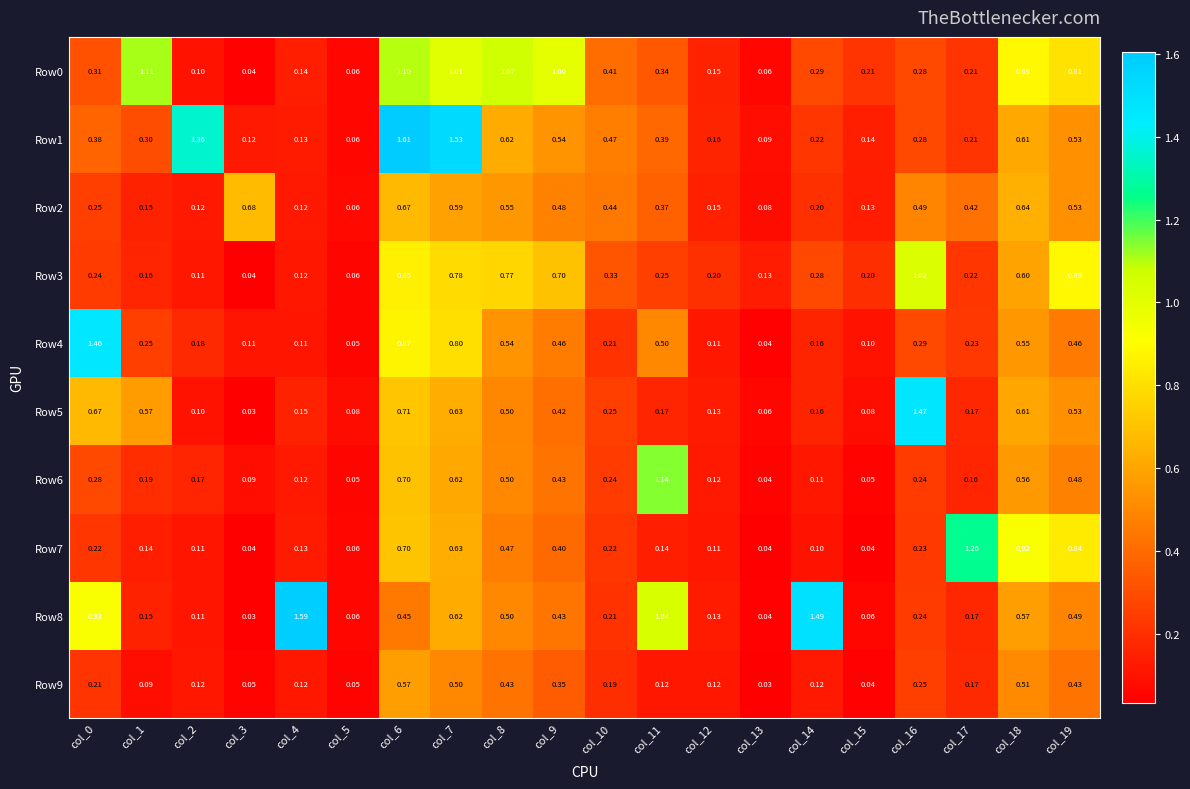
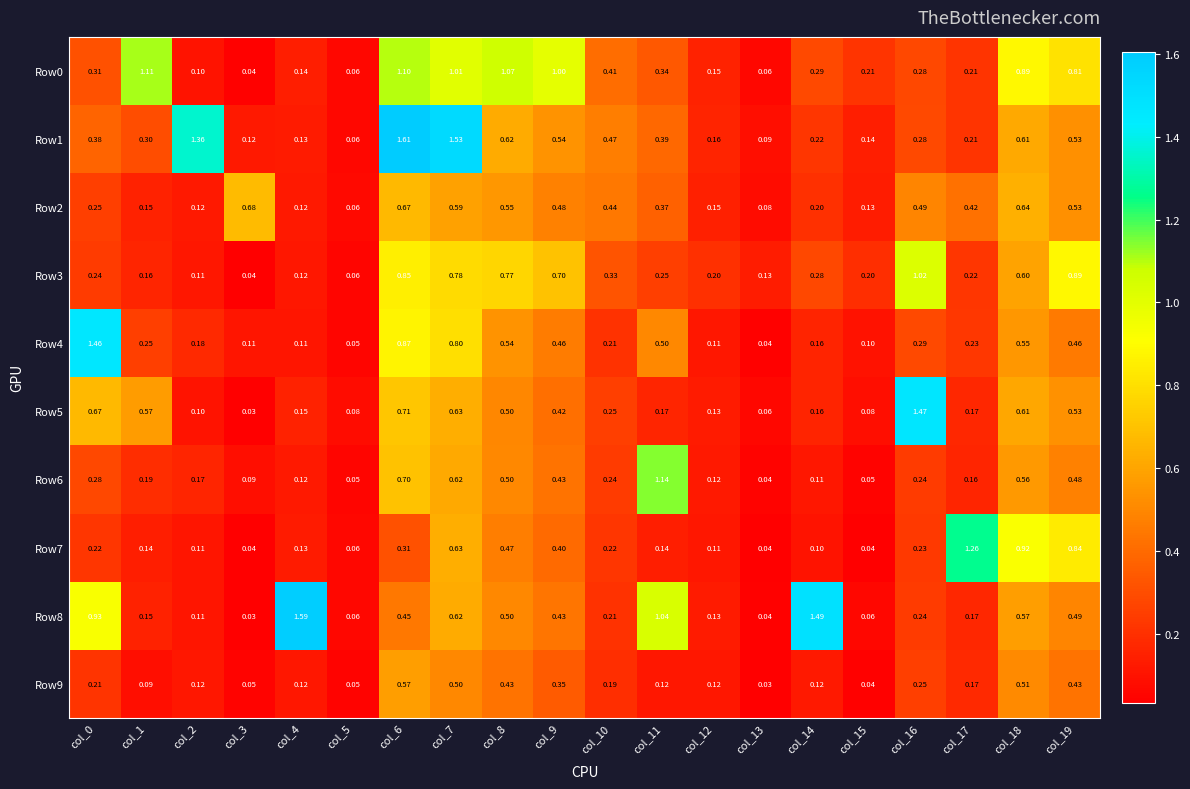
  {
    "Row0": {
      "col_0": 0.31,
      "col_1": 1.11,
      "col_2": 0.10,
      "col_3": 0.04,
      "col_4": 0.14,
      "col_5": 0.06,
      "col_6": 1.10,
      "col_7": 1.01,
      "col_8": 1.07,
      "col_9": 1.00,
      "col_10": 0.41,
      "col_11": 0.34,
      "col_12": 0.15,
      "col_13": 0.06,
      "col_14": 0.29,
      "col_15": 0.21,
      "col_16": 0.28,
      "col_17": 0.21,
      "col_18": 0.89,
      "col_19": 0.81
    },
    "Row1": {
      "col_0": 0.38,
      "col_1": 0.30,
      "col_2": 1.36,
      "col_3": 0.12,
      "col_4": 0.13,
      "col_5": 0.06,
      "col_6": 1.61,
      "col_7": 1.53,
      "col_8": 0.62,
      "col_9": 0.54,
      "col_10": 0.47,
      "col_11": 0.39,
      "col_12": 0.16,
      "col_13": 0.09,
      "col_14": 0.22,
      "col_15": 0.14,
      "col_16": 0.28,
      "col_17": 0.21,
      "col_18": 0.61,
      "col_19": 0.53
    },
    "Row2": {
      "col_0": 0.25,
      "col_1": 0.15,
      "col_2": 0.12,
      "col_3": 0.68,
      "col_4": 0.12,
      "col_5": 0.06,
      "col_6": 0.67,
      "col_7": 0.59,
      "col_8": 0.55,
      "col_9": 0.48,
      "col_10": 0.44,
      "col_11": 0.37,
      "col_12": 0.15,
      "col_13": 0.08,
      "col_14": 0.20,
      "col_15": 0.13,
      "col_16": 0.49,
      "col_17": 0.42,
      "col_18": 0.64,
      "col_19": 0.53
    },
    "Row3": {
      "col_0": 0.24,
      "col_1": 0.16,
      "col_2": 0.11,
      "col_3": 0.04,
      "col_4": 0.12,
      "col_5": 0.06,
      "col_6": 0.85,
      "col_7": 0.78,
      "col_8": 0.77,
      "col_9": 0.70,
      "col_10": 0.33,
      "col_11": 0.25,
      "col_12": 0.20,
      "col_13": 0.13,
      "col_14": 0.28,
      "col_15": 0.20,
      "col_16": 1.02,
      "col_17": 0.22,
      "col_18": 0.60,
      "col_19": 0.89
    },
    "Row4": {
      "col_0": 1.46,
      "col_1": 0.25,
      "col_2": 0.18,
      "col_3": 0.11,
      "col_4": 0.11,
      "col_5": 0.05,
      "col_6": 0.87,
      "col_7": 0.80,
      "col_8": 0.54,
      "col_9": 0.46,
      "col_10": 0.21,
      "col_11": 0.50,
      "col_12": 0.11,
      "col_13": 0.04,
      "col_14": 0.16,
      "col_15": 0.10,
      "col_16": 0.29,
      "col_17": 0.23,
      "col_18": 0.55,
      "col_19": 0.46
    },
    "Row5": {
      "col_0": 0.67,
      "col_1": 0.57,
      "col_2": 0.10,
      "col_3": 0.03,
      "col_4": 0.15,
      "col_5": 0.08,
      "col_6": 0.71,
      "col_7": 0.63,
      "col_8": 0.50,
      "col_9": 0.42,
      "col_10": 0.25,
      "col_11": 0.17,
      "col_12": 0.13,
      "col_13": 0.06,
      "col_14": 0.16,
      "col_15": 0.08,
      "col_16": 1.47,
      "col_17": 0.17,
      "col_18": 0.61,
      "col_19": 0.53
    },
    "Row6": {
      "col_0": 0.28,
      "col_1": 0.19,
      "col_2": 0.17,
      "col_3": 0.09,
      "col_4": 0.12,
      "col_5": 0.05,
      "col_6": 0.70,
      "col_7": 0.62,
      "col_8": 0.50,
      "col_9": 0.43,
      "col_10": 0.24,
      "col_11": 1.14,
      "col_12": 0.12,
      "col_13": 0.04,
      "col_14": 0.11,
      "col_15": 0.05,
      "col_16": 0.24,
      "col_17": 0.16,
      "col_18": 0.56,
      "col_19": 0.48
    },
    "Row7": {
      "col_0": 0.22,
      "col_1": 0.14,
      "col_2": 0.11,
      "col_3": 0.04,
      "col_4": 0.13,
      "col_5": 0.06,
-     "col_6": 0.70,
+     "col_6": 0.31,
      "col_7": 0.63,
      "col_8": 0.47,
      "col_9": 0.40,
      "col_10": 0.22,
      "col_11": 0.14,
      "col_12": 0.11,
      "col_13": 0.04,
      "col_14": 0.10,
      "col_15": 0.04,
      "col_16": 0.23,
      "col_17": 1.26,
      "col_18": 0.92,
      "col_19": 0.84
    },
    "Row8": {
      "col_0": 0.93,
      "col_1": 0.15,
      "col_2": 0.11,
      "col_3": 0.03,
      "col_4": 1.59,
      "col_5": 0.06,
      "col_6": 0.45,
      "col_7": 0.62,
      "col_8": 0.50,
      "col_9": 0.43,
      "col_10": 0.21,
      "col_11": 1.04,
      "col_12": 0.13,
      "col_13": 0.04,
      "col_14": 1.49,
      "col_15": 0.06,
      "col_16": 0.24,
      "col_17": 0.17,
      "col_18": 0.57,
      "col_19": 0.49
    },
    "Row9": {
      "col_0": 0.21,
      "col_1": 0.09,
      "col_2": 0.12,
      "col_3": 0.05,
      "col_4": 0.12,
      "col_5": 0.05,
      "col_6": 0.57,
      "col_7": 0.50,
      "col_8": 0.43,
      "col_9": 0.35,
      "col_10": 0.19,
      "col_11": 0.12,
      "col_12": 0.12,
      "col_13": 0.03,
      "col_14": 0.12,
      "col_15": 0.04,
      "col_16": 0.25,
      "col_17": 0.17,
      "col_18": 0.51,
      "col_19": 0.43
    }
  }
